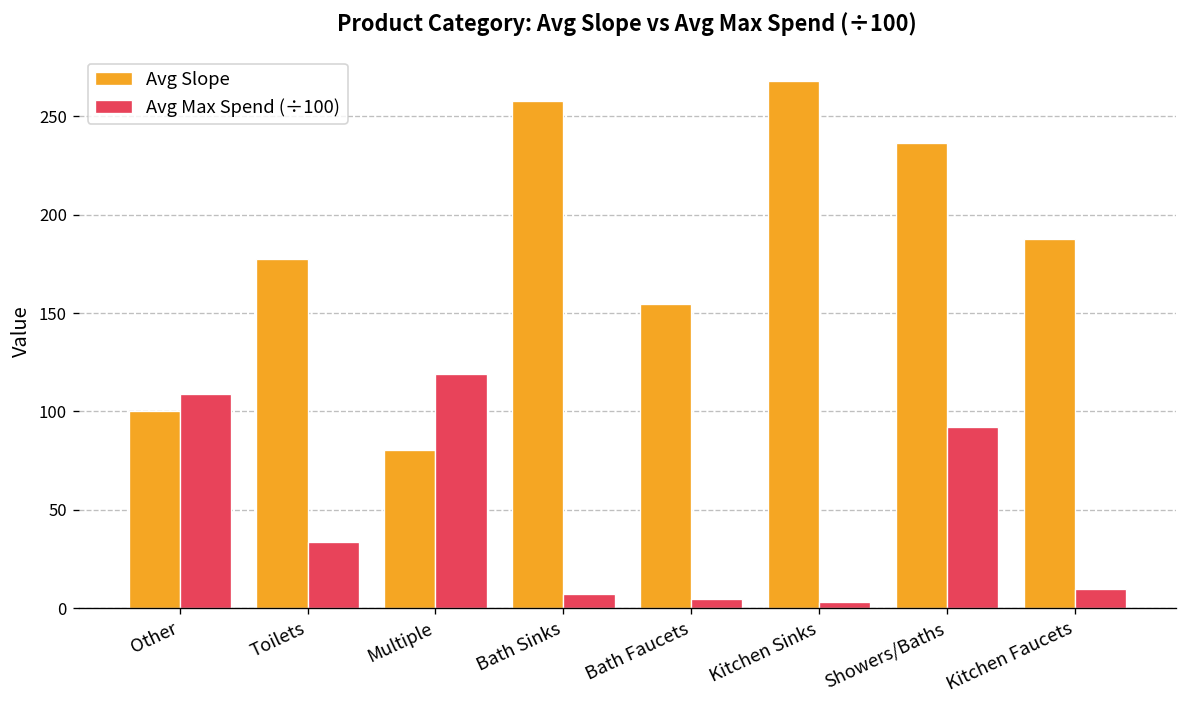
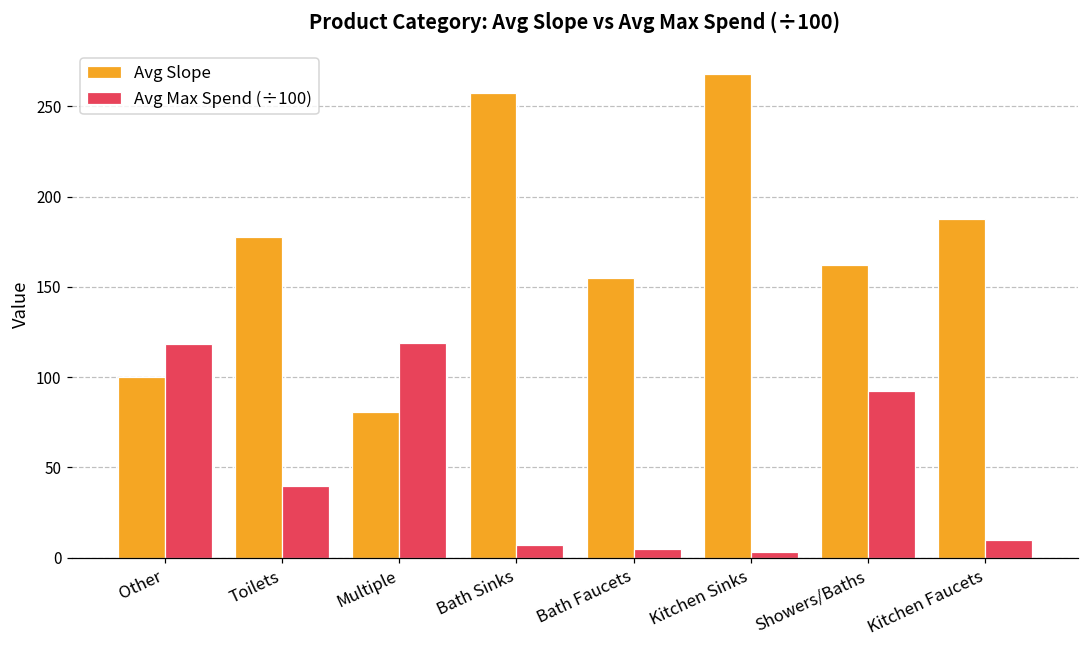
  {
    "Avg Slope": {
      "Other": 100,
      "Toilets": 177,
      "Multiple": 81,
      "Bath Sinks": 258,
      "Bath Faucets": 155,
      "Kitchen Sinks": 268,
-     "Showers/Baths": 236,
+     "Showers/Baths": 162,
      "Kitchen Faucets": 188
    },
    "Avg Max Spend (÷100)": {
-     "Other": 109,
-     "Toilets": 34,
+     "Other": 118,
+     "Toilets": 40,
      "Multiple": 119,
      "Bath Sinks": 7,
      "Bath Faucets": 5,
      "Kitchen Sinks": 3,
      "Showers/Baths": 92,
      "Kitchen Faucets": 10
    }
  }
